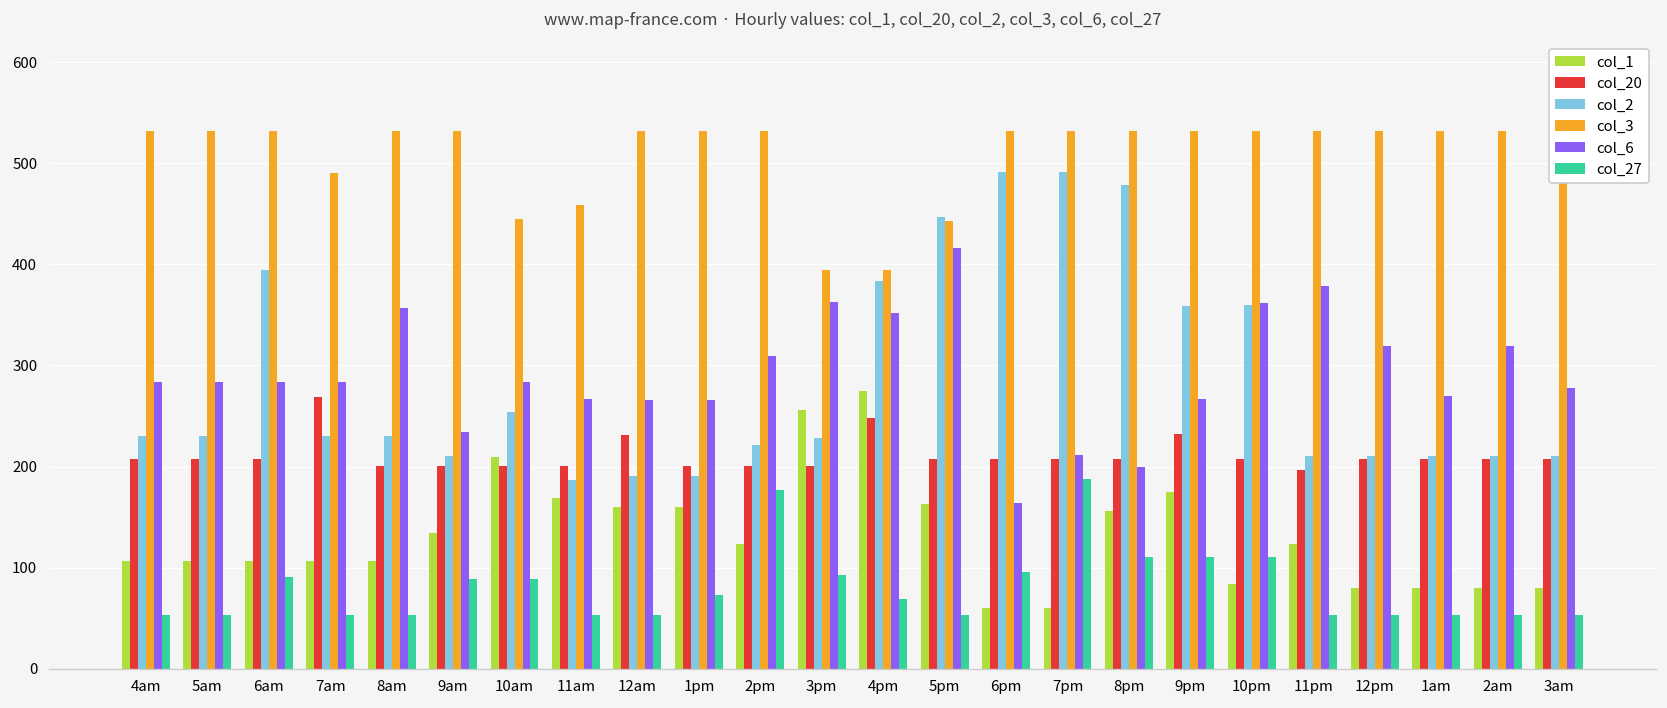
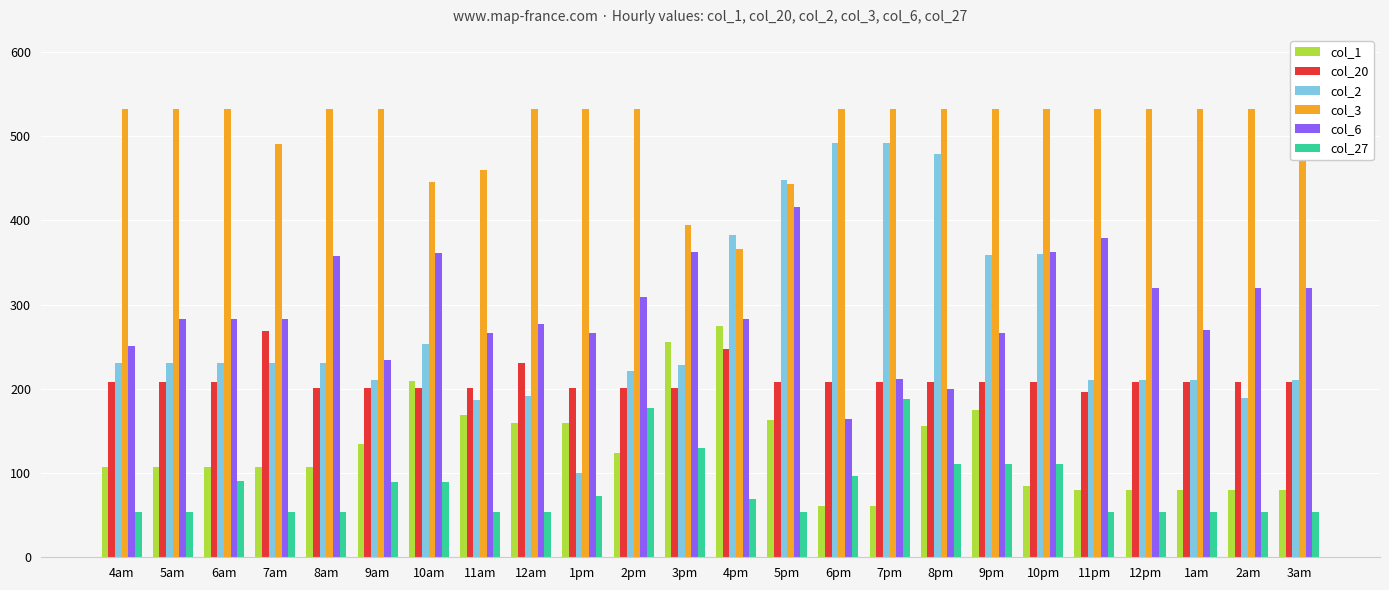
  {
    "col_1": {
      "4am": 110,
      "5am": 110,
      "6am": 110,
      "7am": 110,
      "8am": 110,
      "9am": 130,
      "10am": 210,
      "11am": 170,
      "12am": 160,
      "1pm": 160,
      "2pm": 120,
      "3pm": 260,
      "4pm": 270,
      "5pm": 160,
      "6pm": 60,
      "7pm": 60,
      "8pm": 160,
      "9pm": 180,
      "10pm": 80,
-     "11pm": 120,
+     "11pm": 80,
      "12pm": 80,
      "1am": 80,
      "2am": 80,
      "3am": 80
    },
    "col_20": {
      "4am": 210,
      "5am": 210,
      "6am": 210,
      "7am": 270,
      "8am": 200,
      "9am": 200,
      "10am": 200,
      "11am": 200,
      "12am": 230,
      "1pm": 200,
      "2pm": 200,
      "3pm": 200,
      "4pm": 250,
      "5pm": 210,
      "6pm": 210,
      "7pm": 210,
      "8pm": 210,
-     "9pm": 230,
+     "9pm": 210,
      "10pm": 210,
      "11pm": 200,
      "12pm": 210,
      "1am": 210,
      "2am": 210,
      "3am": 210
    },
    "col_2": {
      "4am": 230,
      "5am": 230,
-     "6am": 390,
+     "6am": 230,
      "7am": 230,
      "8am": 230,
      "9am": 210,
      "10am": 250,
      "11am": 190,
      "12am": 190,
-     "1pm": 190,
+     "1pm": 100,
      "2pm": 220,
      "3pm": 230,
      "4pm": 380,
      "5pm": 450,
      "6pm": 490,
      "7pm": 490,
      "8pm": 480,
      "9pm": 360,
      "10pm": 360,
      "11pm": 210,
      "12pm": 210,
      "1am": 210,
-     "2am": 210,
+     "2am": 190,
      "3am": 210
    },
    "col_3": {
      "4am": 530,
      "5am": 530,
      "6am": 530,
      "7am": 490,
      "8am": 530,
      "9am": 530,
      "10am": 450,
      "11am": 460,
      "12am": 530,
      "1pm": 530,
      "2pm": 530,
      "3pm": 390,
-     "4pm": 390,
+     "4pm": 370,
      "5pm": 440,
      "6pm": 530,
      "7pm": 530,
      "8pm": 530,
      "9pm": 530,
      "10pm": 530,
      "11pm": 530,
      "12pm": 530,
      "1am": 530,
      "2am": 530
    },
    "col_6": {
-     "4am": 280,
+     "4am": 250,
      "5am": 280,
      "6am": 280,
      "7am": 280,
      "8am": 360,
      "9am": 230,
-     "10am": 280,
+     "10am": 360,
      "11am": 270,
-     "12am": 270,
+     "12am": 280,
      "1pm": 270,
      "2pm": 310,
      "3pm": 360,
-     "4pm": 350,
+     "4pm": 280,
      "5pm": 420,
      "6pm": 160,
      "7pm": 210,
      "8pm": 200,
      "9pm": 270,
      "10pm": 360,
      "11pm": 380,
      "12pm": 320,
      "1am": 270,
      "2am": 320,
-     "3am": 280
+     "3am": 320
    },
    "col_27": {
      "4am": 50,
      "5am": 50,
      "6am": 90,
      "7am": 50,
      "8am": 50,
      "9am": 90,
      "10am": 90,
      "11am": 50,
      "12am": 50,
      "1pm": 70,
      "2pm": 180,
-     "3pm": 90,
+     "3pm": 130,
      "4pm": 70,
      "5pm": 50,
      "6pm": 100,
      "7pm": 190,
      "8pm": 110,
      "9pm": 110,
      "10pm": 110,
      "11pm": 50,
      "12pm": 50,
      "1am": 50,
      "2am": 50,
      "3am": 50
    }
  }
